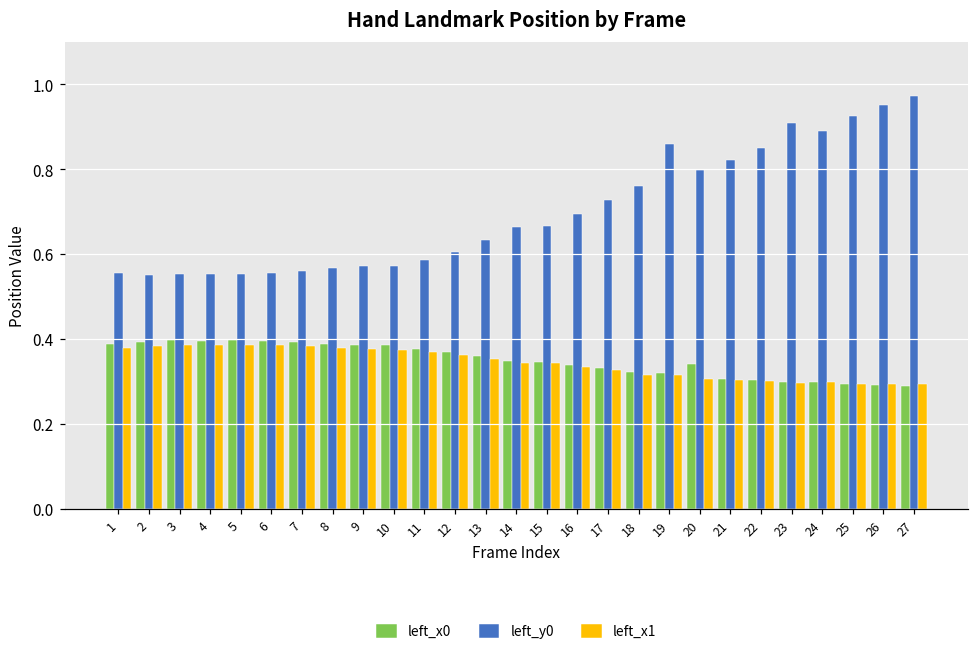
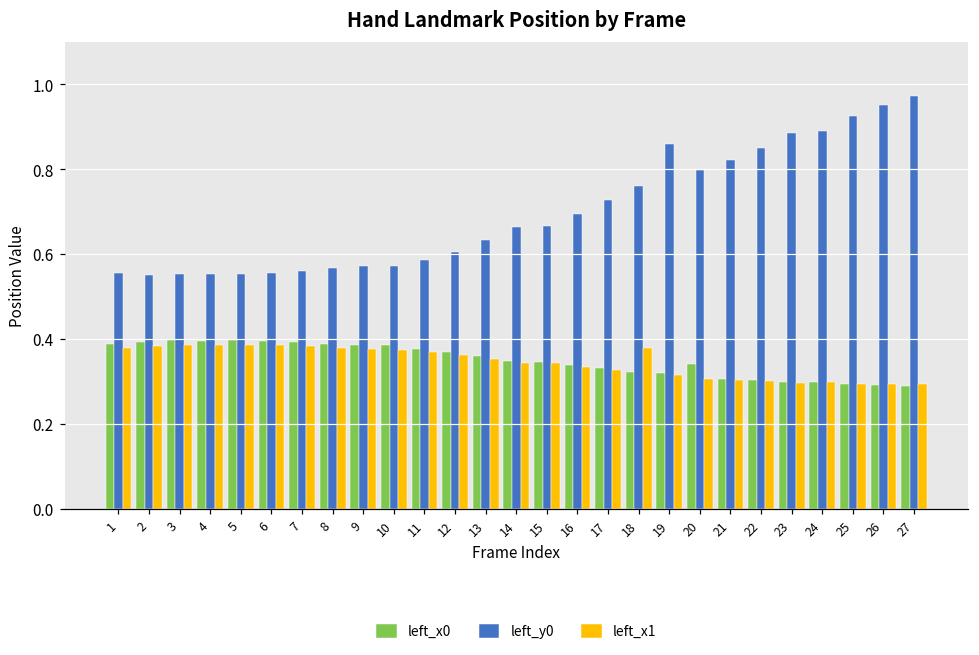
  {
    "left_x0": {
      "1": 0.39,
      "2": 0.39,
      "3": 0.40,
      "4": 0.40,
      "5": 0.40,
      "6": 0.40,
      "7": 0.39,
      "8": 0.39,
      "9": 0.38,
      "10": 0.38,
      "11": 0.38,
      "12": 0.37,
      "13": 0.36,
      "14": 0.35,
      "15": 0.35,
      "16": 0.34,
      "17": 0.33,
      "18": 0.32,
      "19": 0.32,
      "20": 0.34,
      "21": 0.31,
      "22": 0.30,
      "23": 0.30,
      "24": 0.30,
      "25": 0.29,
      "26": 0.29,
      "27": 0.29
    },
    "left_y0": {
      "1": 0.55,
      "2": 0.55,
      "3": 0.55,
      "4": 0.55,
      "5": 0.55,
      "6": 0.56,
      "7": 0.56,
      "8": 0.57,
      "9": 0.57,
      "10": 0.57,
      "11": 0.59,
      "12": 0.61,
      "13": 0.63,
      "14": 0.66,
      "15": 0.67,
      "16": 0.69,
      "17": 0.73,
      "18": 0.76,
      "19": 0.86,
      "20": 0.80,
      "21": 0.82,
      "22": 0.85,
-     "23": 0.91,
+     "23": 0.89,
      "24": 0.89,
      "25": 0.93,
      "26": 0.95,
      "27": 0.97
    },
    "left_x1": {
      "1": 0.38,
      "2": 0.38,
      "3": 0.39,
      "4": 0.39,
      "5": 0.39,
      "6": 0.39,
      "7": 0.38,
      "8": 0.38,
      "9": 0.38,
      "10": 0.37,
      "11": 0.37,
      "12": 0.36,
      "13": 0.35,
      "14": 0.34,
      "15": 0.34,
      "16": 0.33,
      "17": 0.33,
-     "18": 0.32,
+     "18": 0.38,
      "19": 0.31,
      "20": 0.31,
      "21": 0.30,
      "22": 0.30,
      "23": 0.30,
      "24": 0.30,
      "25": 0.29,
      "26": 0.29,
      "27": 0.29
    }
  }
